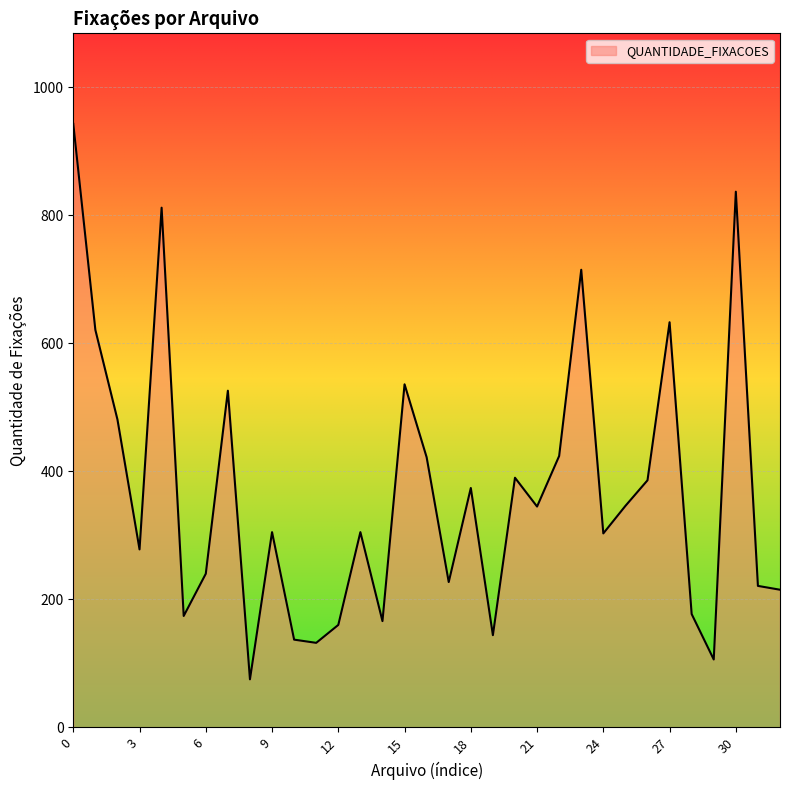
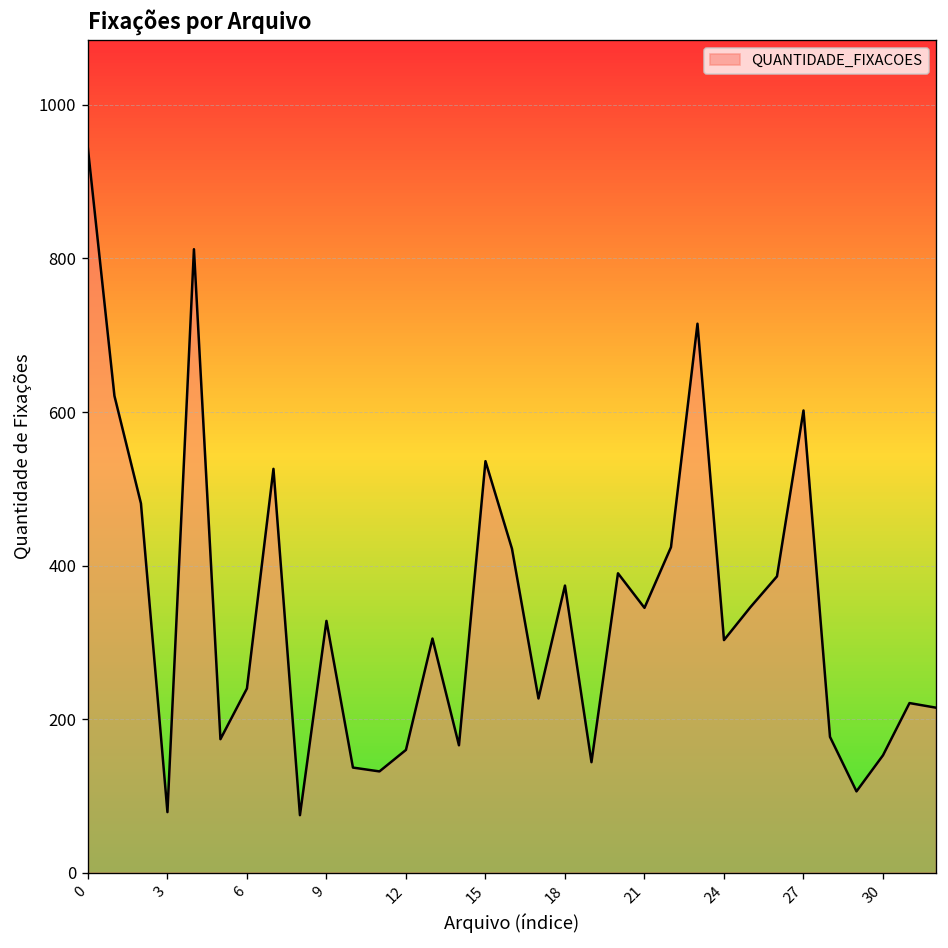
  {
    "0": 940,
-   "3": 280,
+   "3": 80,
    "6": 240,
-   "9": 310,
+   "9": 330,
    "12": 160,
    "15": 540,
    "18": 370,
    "21": 350,
    "24": 300,
-   "27": 630,
-   "30": 840
+   "27": 600,
+   "30": 150
  }
